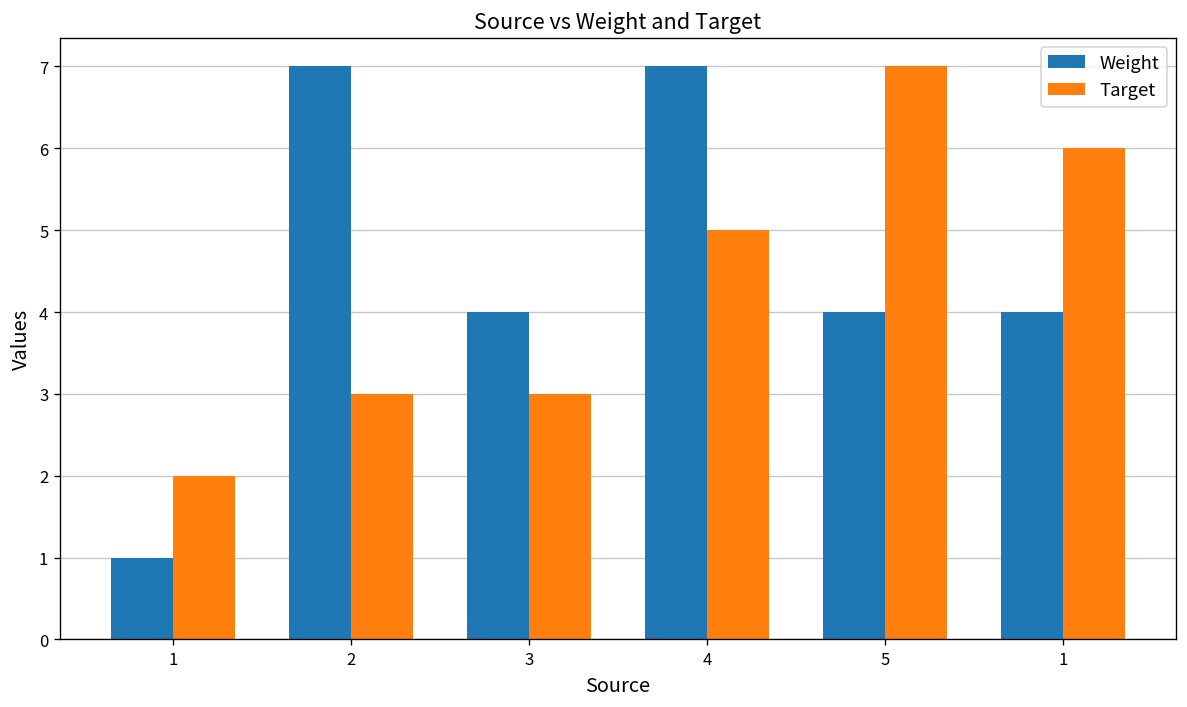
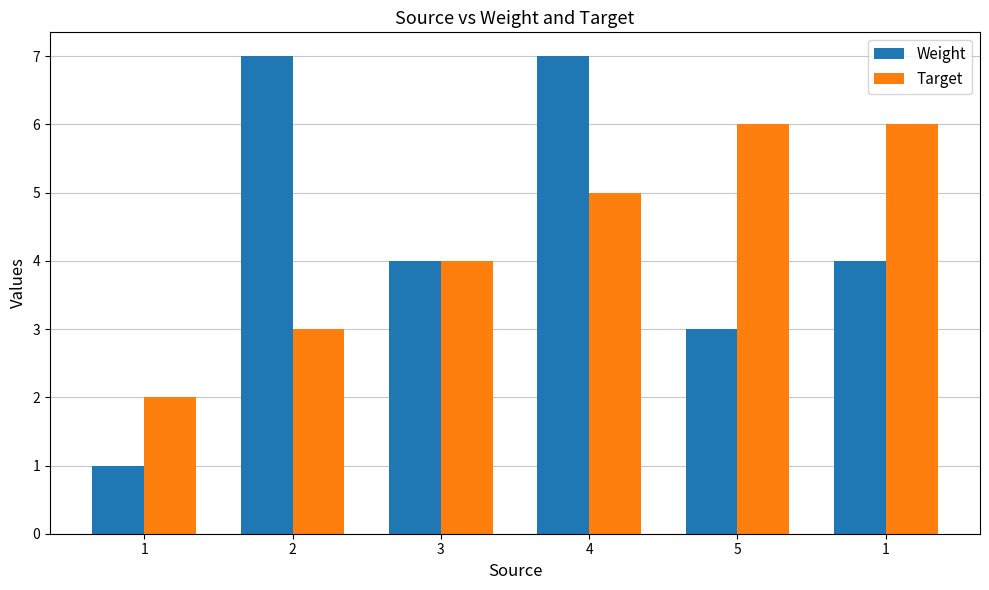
  {
    "Weight": {
      "2": 7,
      "3": 4,
      "4": 7,
-     "5": 4
+     "5": 3
    },
    "Target": {
      "2": 3,
-     "3": 3,
+     "3": 4,
      "4": 5,
-     "5": 7
+     "5": 6
    }
  }
